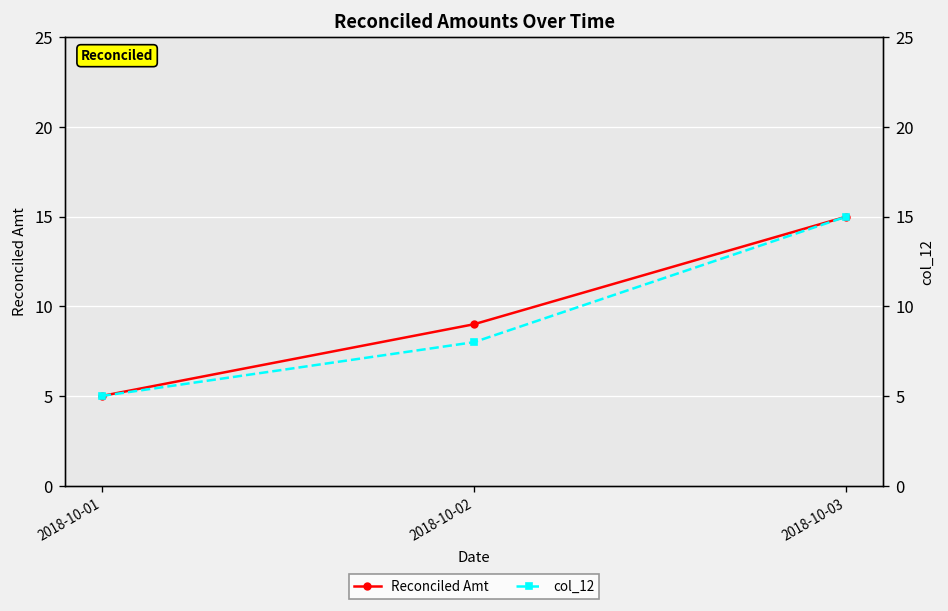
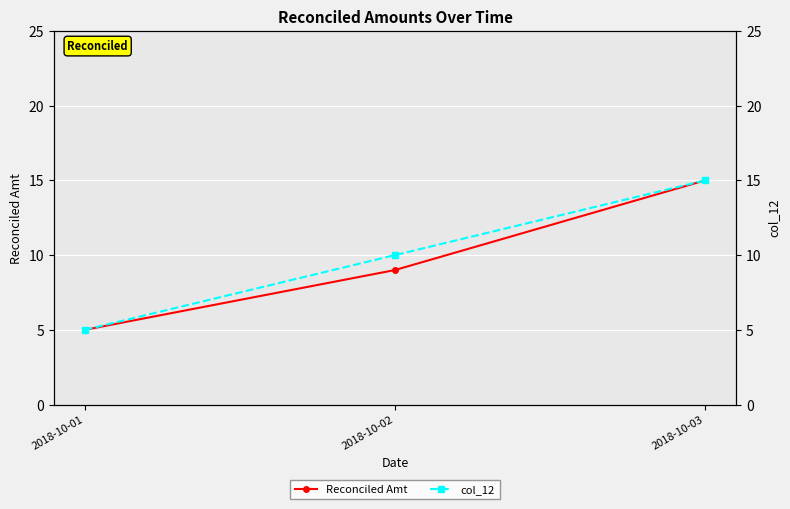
  {
    "Reconciled Amt": {
      "2018-10-01": 5.0,
      "2018-10-02": 9.0,
      "2018-10-03": 15.0
    },
    "col_12": {
      "2018-10-01": 5,
-     "2018-10-02": 8,
+     "2018-10-02": 10,
      "2018-10-03": 15
    }
  }
